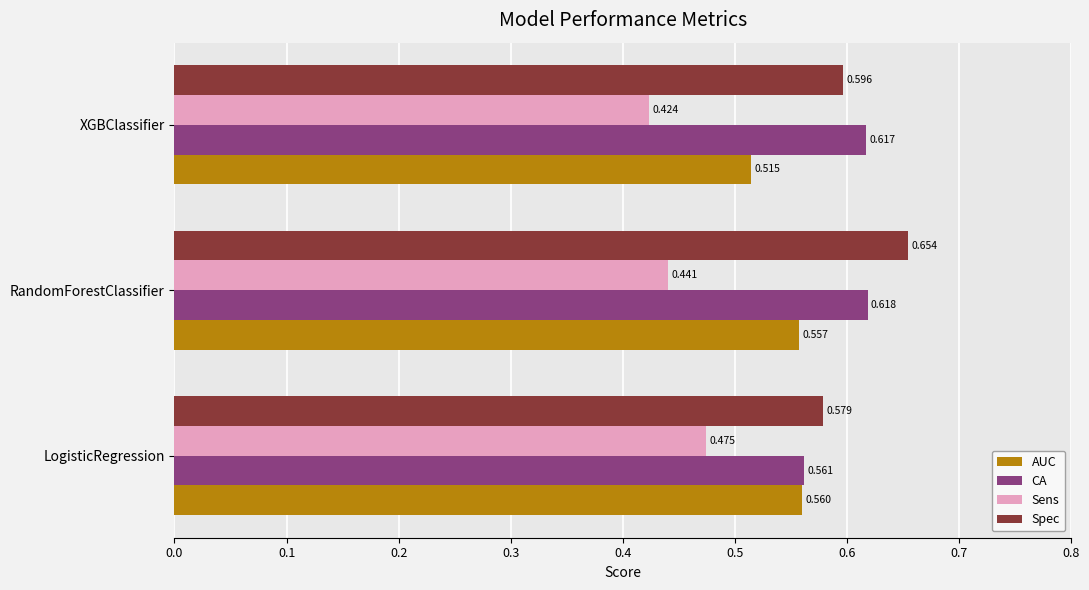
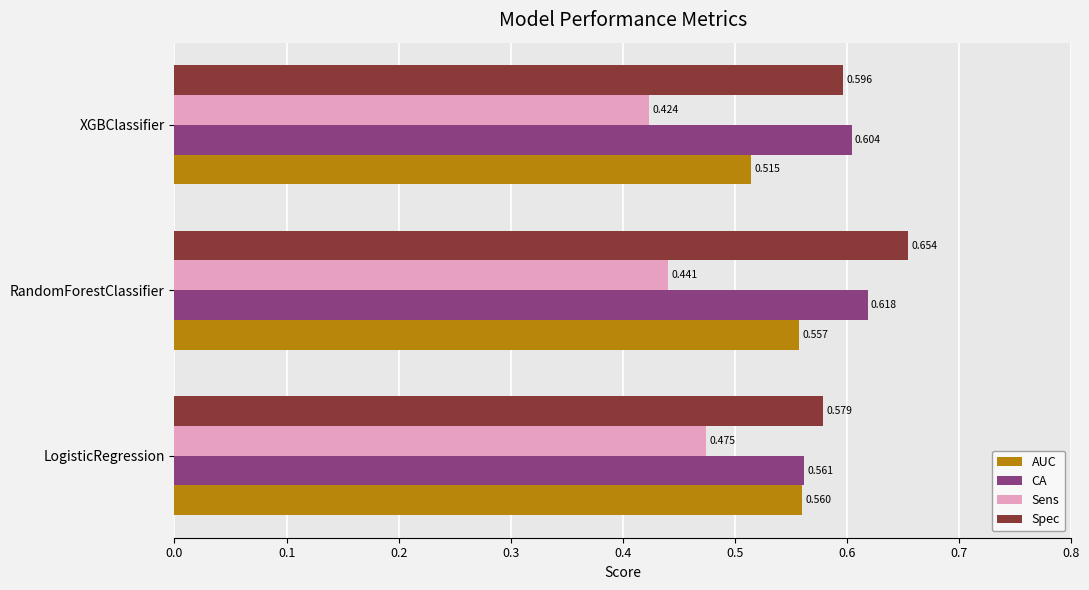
  {
    "AUC": {
      "XGBClassifier": 0.515,
      "RandomForestClassifier": 0.557,
      "LogisticRegression": 0.560
    },
    "CA": {
-     "XGBClassifier": 0.617,
+     "XGBClassifier": 0.604,
      "RandomForestClassifier": 0.618,
      "LogisticRegression": 0.561
    },
    "Sens": {
      "XGBClassifier": 0.424,
      "RandomForestClassifier": 0.441,
      "LogisticRegression": 0.475
    },
    "Spec": {
      "XGBClassifier": 0.596,
      "RandomForestClassifier": 0.654,
      "LogisticRegression": 0.579
    }
  }
